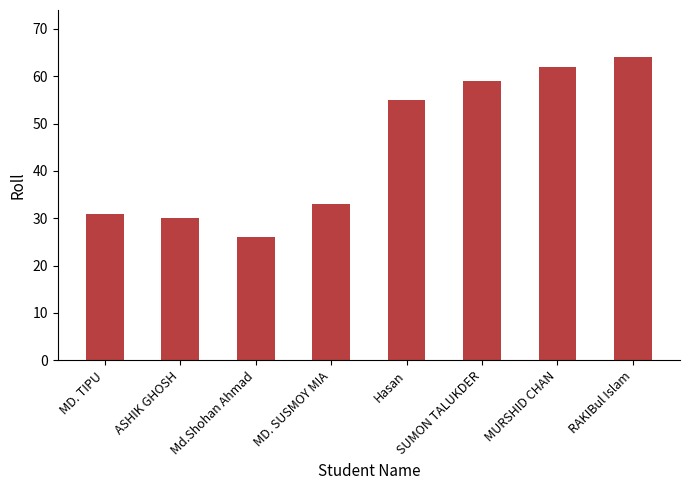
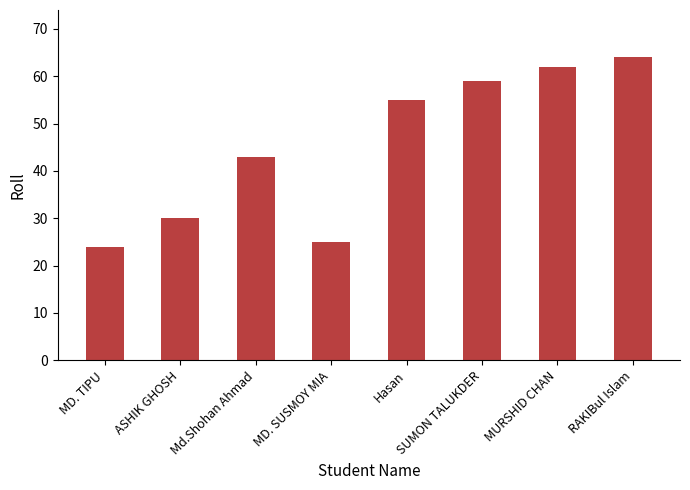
  {
-   "MD. TIPU": 31,
+   "MD. TIPU": 24,
    "ASHIK GHOSH": 30,
-   "Md.Shohan Ahmad": 26,
-   "MD. SUSMOY MIA": 33,
+   "Md.Shohan Ahmad": 43,
+   "MD. SUSMOY MIA": 25,
    "Hasan": 55,
    "SUMON TALUKDER": 59,
    "MURSHID CHAN": 62,
    "RAKIBul Islam": 64
  }
